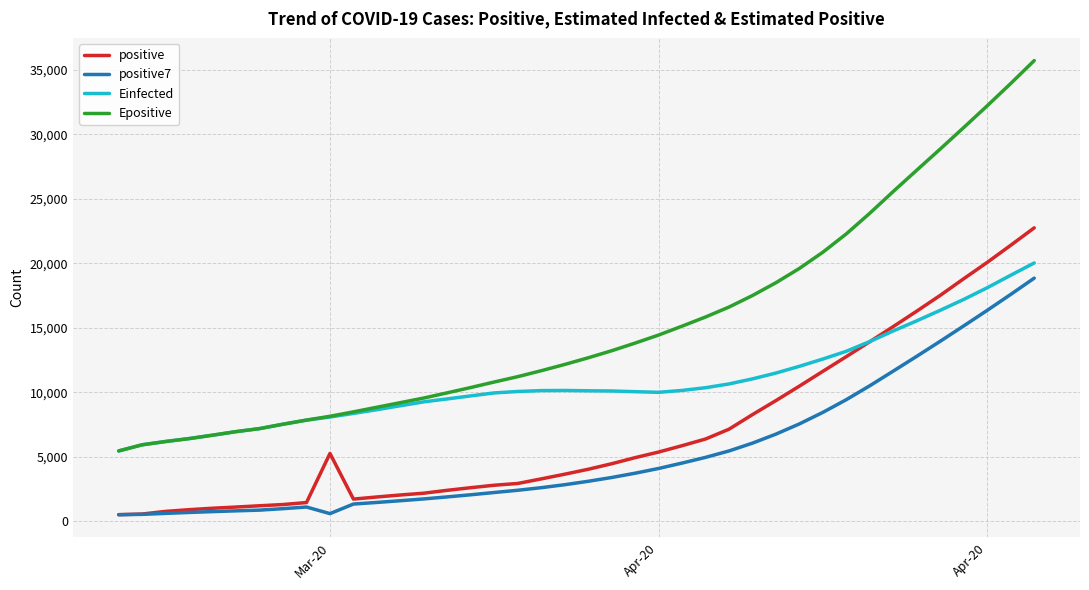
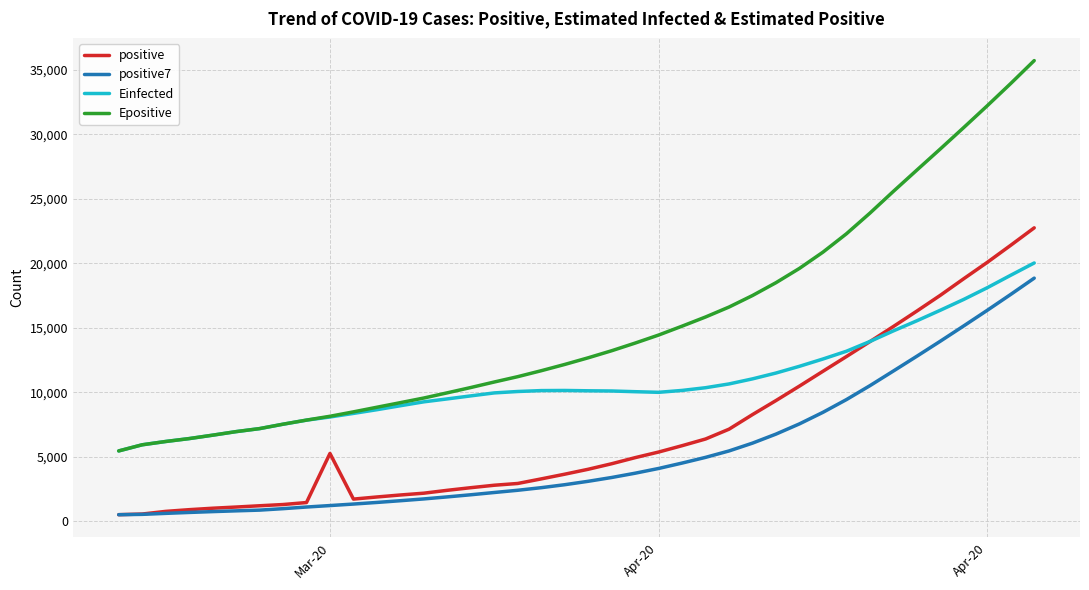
  {
    "positive": {
      "Mar-20": "5,300"
    },
    "positive7": {
-     "Mar-20": "600"
+     "Mar-20": "1,200"
    }
  }
